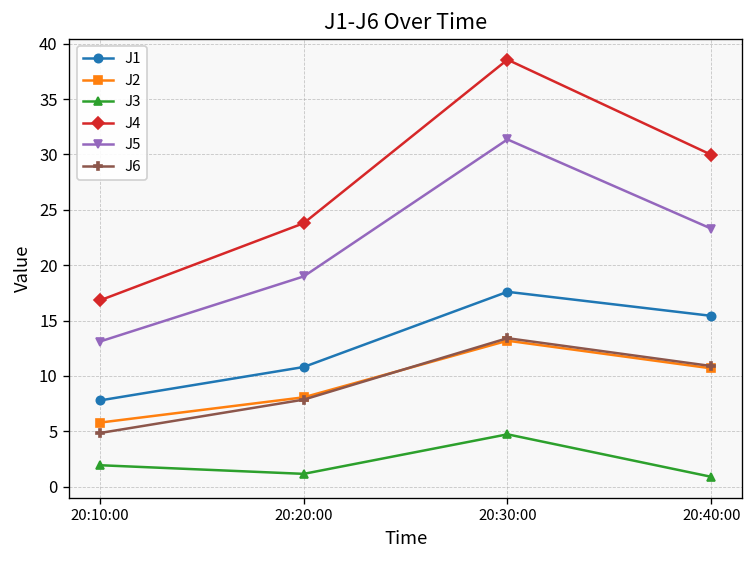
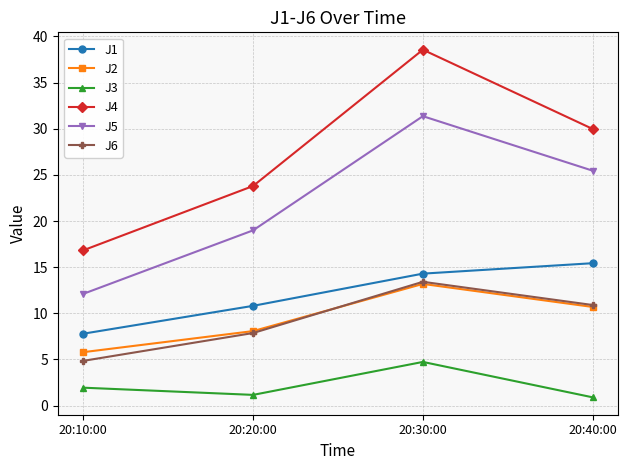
  {
    "J1": {
      "20:10:00": 8,
      "20:20:00": 11,
-     "20:30:00": 18,
+     "20:30:00": 14,
      "20:40:00": 15
    },
    "J2": {
      "20:10:00": 6
    },
    "J3": {
      "20:10:00": 2,
      "20:20:00": 1,
      "20:30:00": 5,
      "20:40:00": 1
    },
    "J4": {
      "20:10:00": 17,
      "20:20:00": 24,
      "20:30:00": 39,
      "20:40:00": 30
    },
    "J5": {
-     "20:10:00": 13,
+     "20:10:00": 12,
      "20:20:00": 19,
      "20:30:00": 31,
-     "20:40:00": 23
+     "20:40:00": 25
    },
    "J6": {
      "20:10:00": 5
    }
  }
